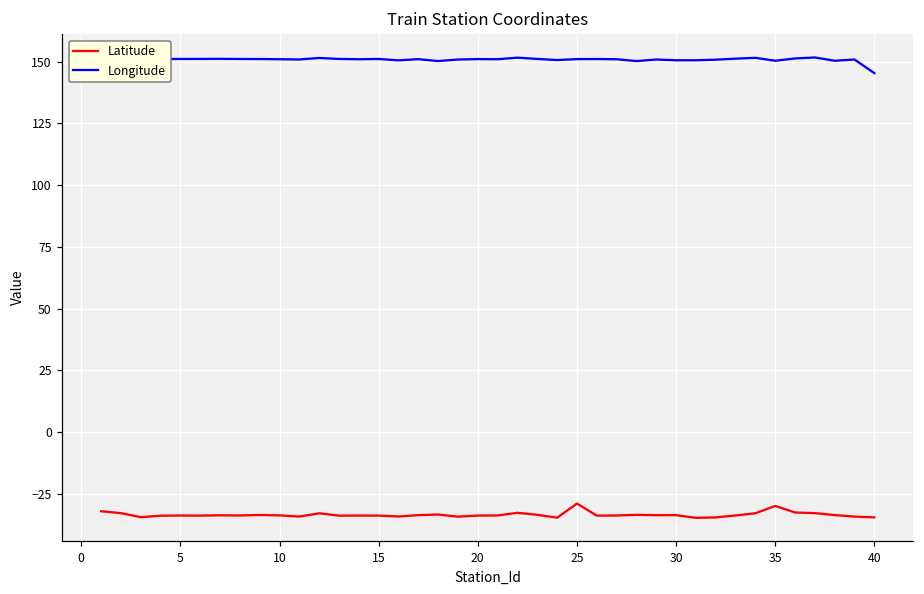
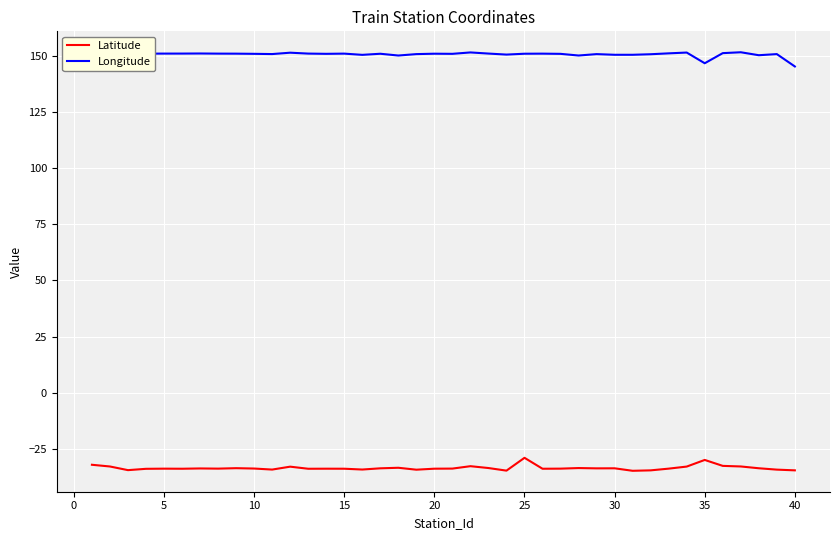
  {
    "Latitude": {
      "5": -34,
      "10": -34,
      "15": -34,
      "20": -34,
      "25": -29,
      "30": -34,
      "35": -30,
      "40": -35
    },
    "Longitude": {
      "5": 151,
      "10": 151,
      "15": 151,
      "20": 151,
      "25": 151,
      "30": 151,
-     "35": 150,
+     "35": 147,
      "40": 145
    }
  }
